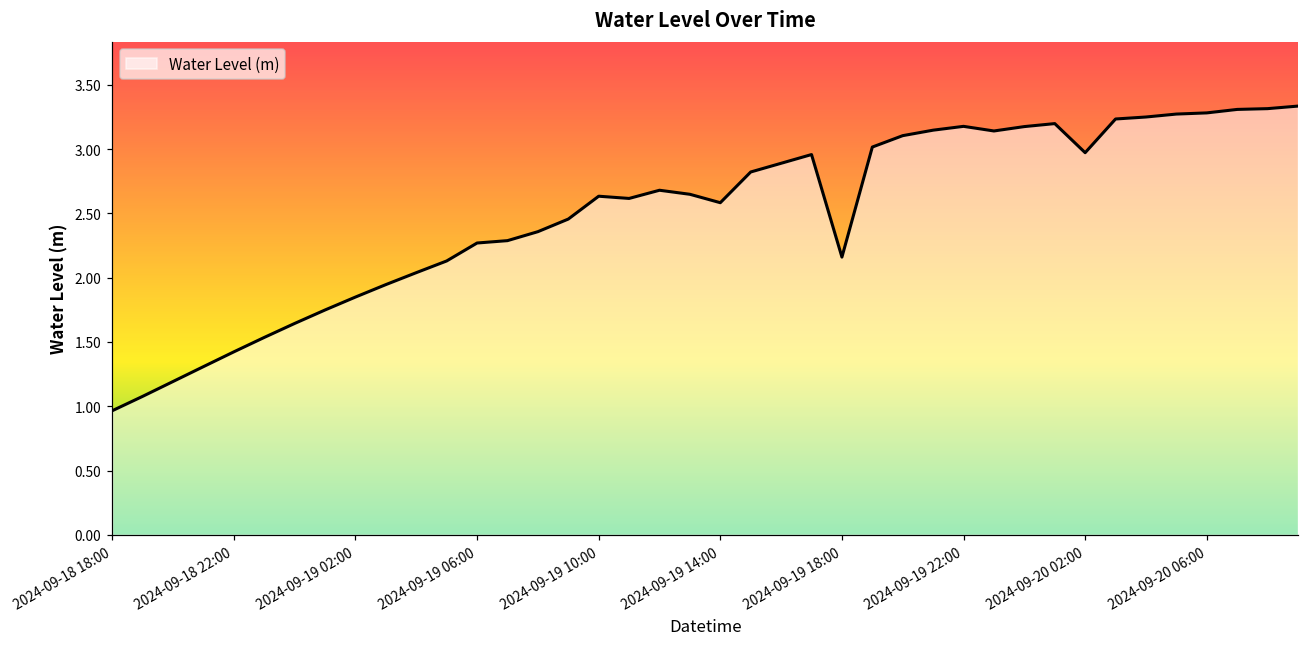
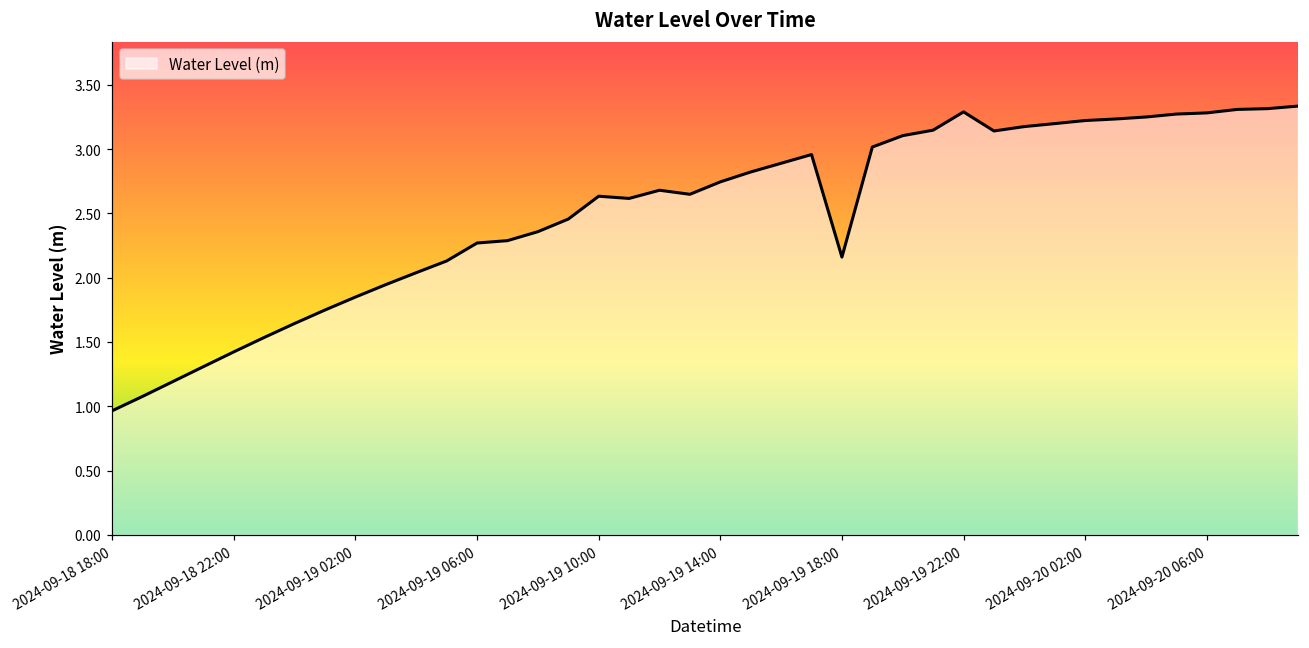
  {
    "2024-09-18 18:00": 0.96,
    "2024-09-18 22:00": 1.42,
    "2024-09-19 02:00": 1.85,
    "2024-09-19 06:00": 2.27,
    "2024-09-19 10:00": 2.63,
-   "2024-09-19 14:00": 2.58,
+   "2024-09-19 14:00": 2.74,
    "2024-09-19 18:00": 2.16,
-   "2024-09-19 22:00": 3.18,
-   "2024-09-20 02:00": 2.97,
+   "2024-09-19 22:00": 3.29,
+   "2024-09-20 02:00": 3.22,
    "2024-09-20 06:00": 3.28
  }
